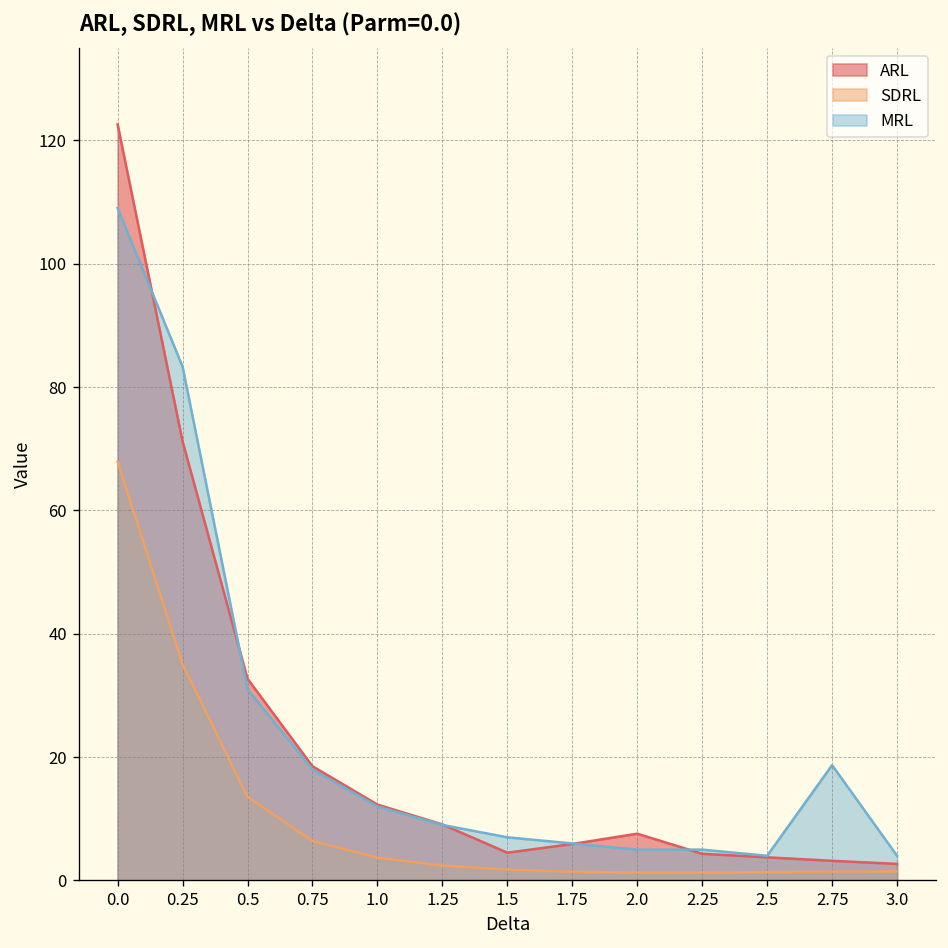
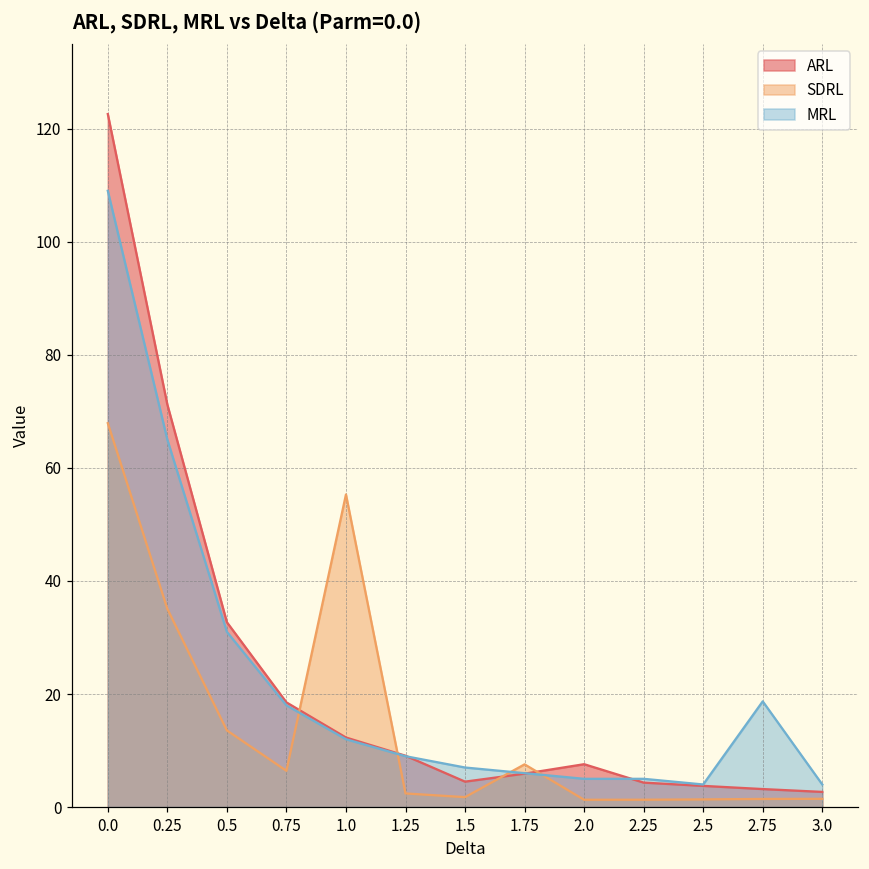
  {
    "ARL": {
      "0.0": 123,
      "0.25": 71,
      "0.5": 33,
      "0.75": 19,
      "1.5": 5,
      "2.0": 8,
      "2.25": 4,
      "2.75": 3,
      "3.0": 3
    },
    "SDRL": {
      "0.0": 68,
      "0.25": 35,
      "0.5": 14,
      "0.75": 6,
-     "1.0": 4,
+     "1.0": 55,
      "1.25": 2,
      "1.5": 2,
-     "1.75": 1,
+     "1.75": 8,
      "2.0": 1,
      "2.25": 1,
      "2.5": 1,
      "2.75": 1,
      "3.0": 1
    },
    "MRL": {
      "0.0": 109,
-     "0.25": 83,
+     "0.25": 65,
      "0.5": 31,
      "0.75": 18,
      "1.5": 7,
      "2.0": 5,
      "2.25": 5,
      "2.75": 19,
      "3.0": 4
    }
  }
